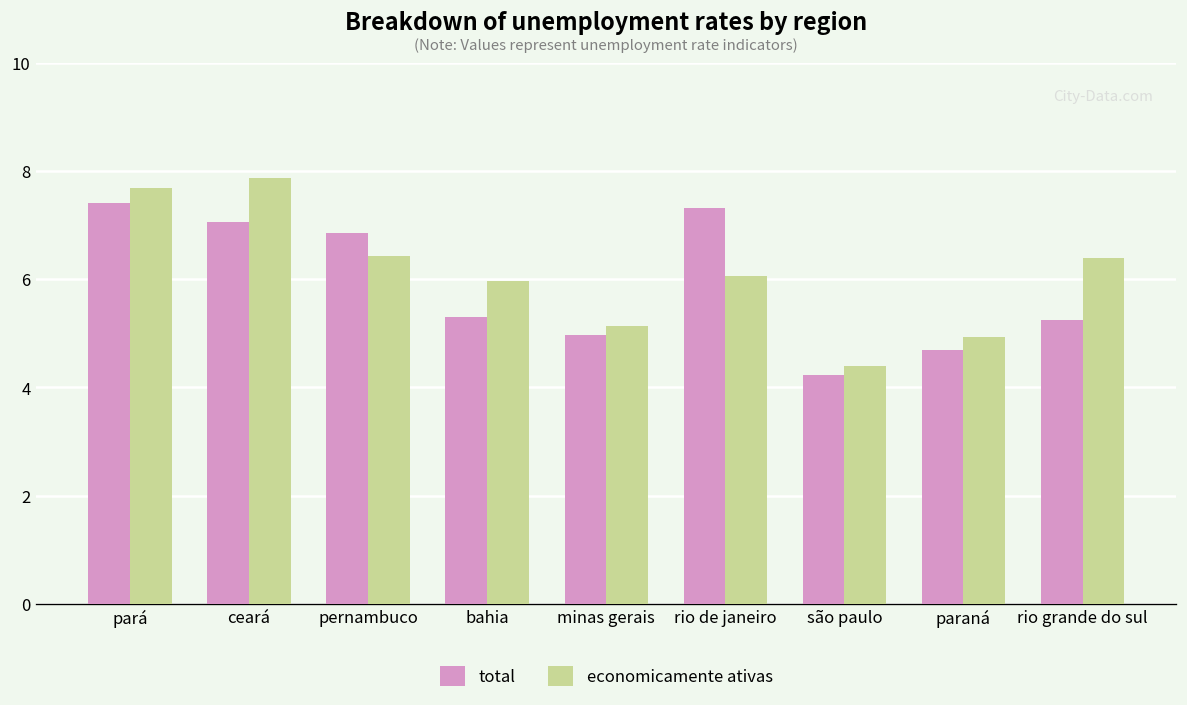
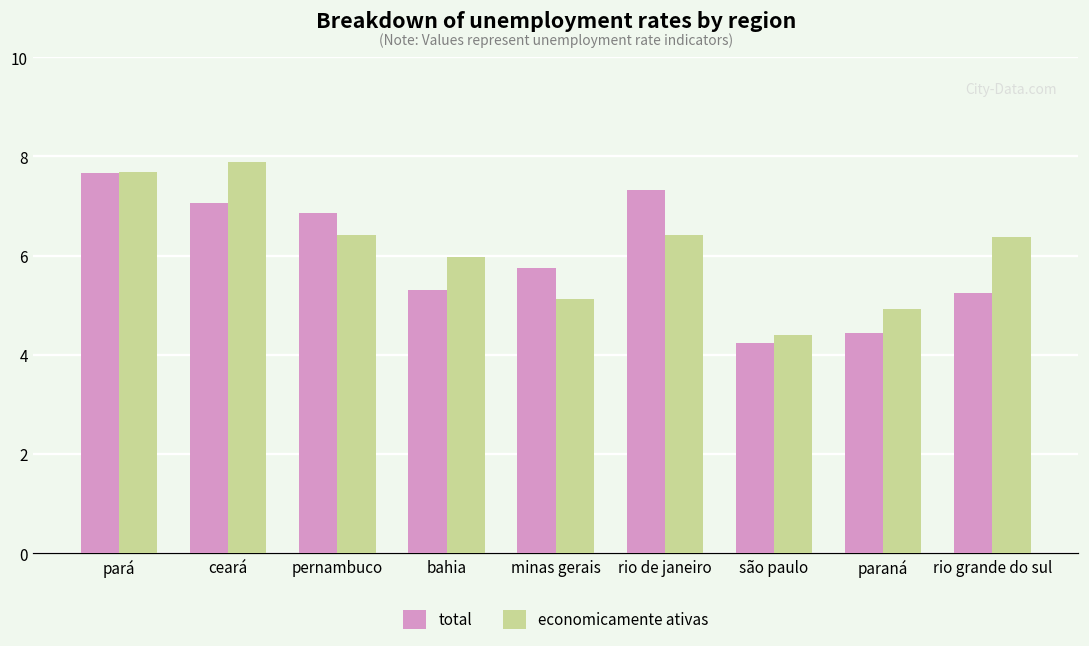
  {
    "total": {
-     "pará": 7.4,
+     "pará": 7.7,
      "ceará": 7.1,
      "pernambuco": 6.9,
      "bahia": 5.3,
-     "minas gerais": 5.0,
+     "minas gerais": 5.7,
      "rio de janeiro": 7.3,
      "são paulo": 4.2,
-     "paraná": 4.7,
+     "paraná": 4.4,
      "rio grande do sul": 5.2
    },
    "economicamente ativas": {
      "pará": 7.7,
      "ceará": 7.9,
      "pernambuco": 6.4,
      "bahia": 6.0,
      "minas gerais": 5.1,
-     "rio de janeiro": 6.1,
+     "rio de janeiro": 6.4,
      "são paulo": 4.4,
      "paraná": 4.9,
      "rio grande do sul": 6.4
    }
  }
